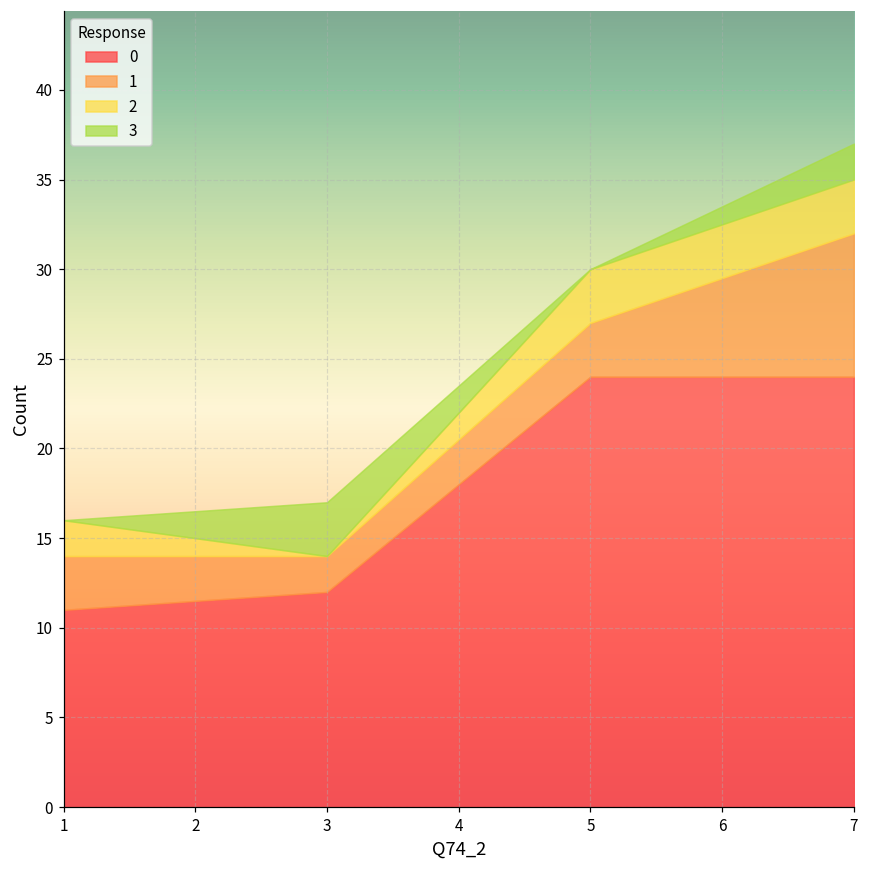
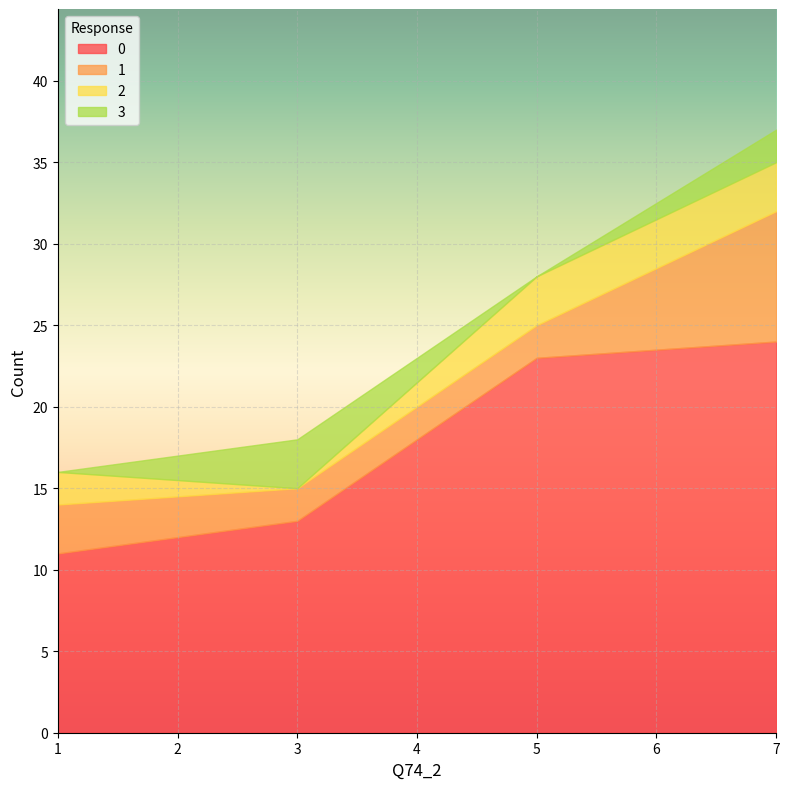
  {
    "0": {
      "1": 11,
-     "3": 12,
-     "5": 24,
+     "3": 13,
+     "5": 23,
      "7": 24
    },
    "1": {
      "1": 3,
-     "5": 3,
+     "5": 2,
      "7": 8
    },
    "2": {
      "7": 3
    },
    "3": {
      "3": 3,
      "7": 2
    }
  }
